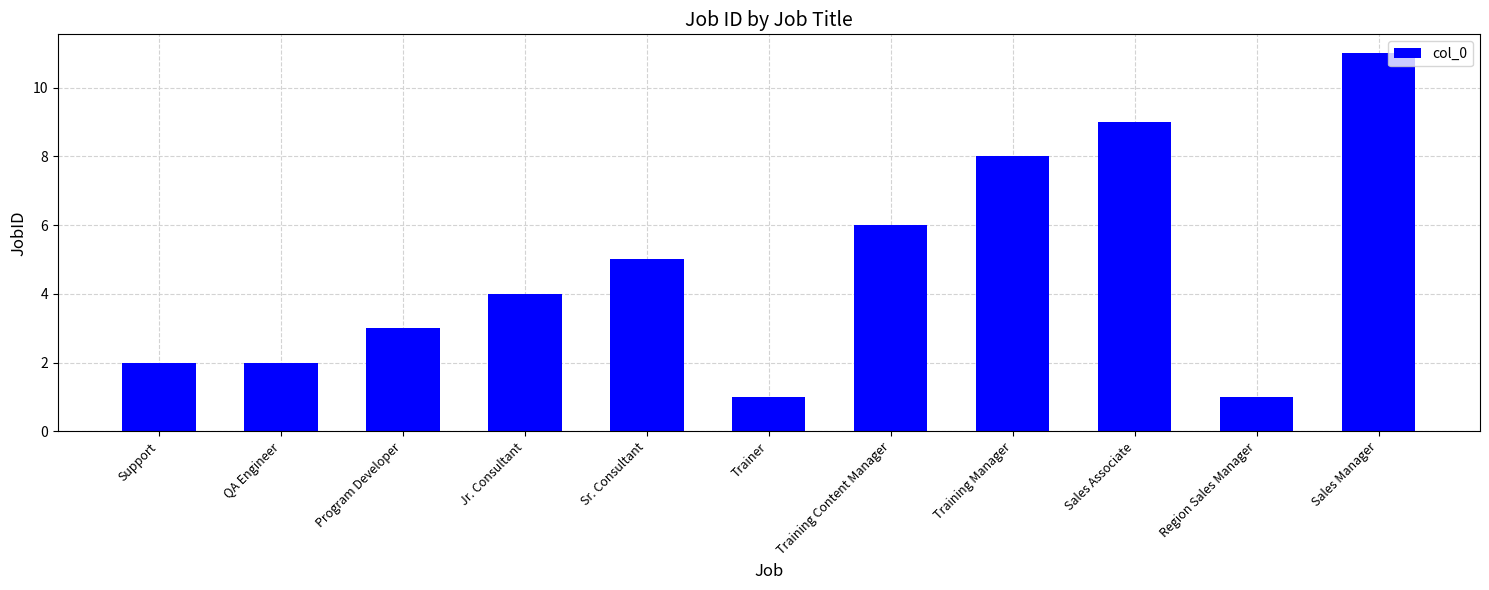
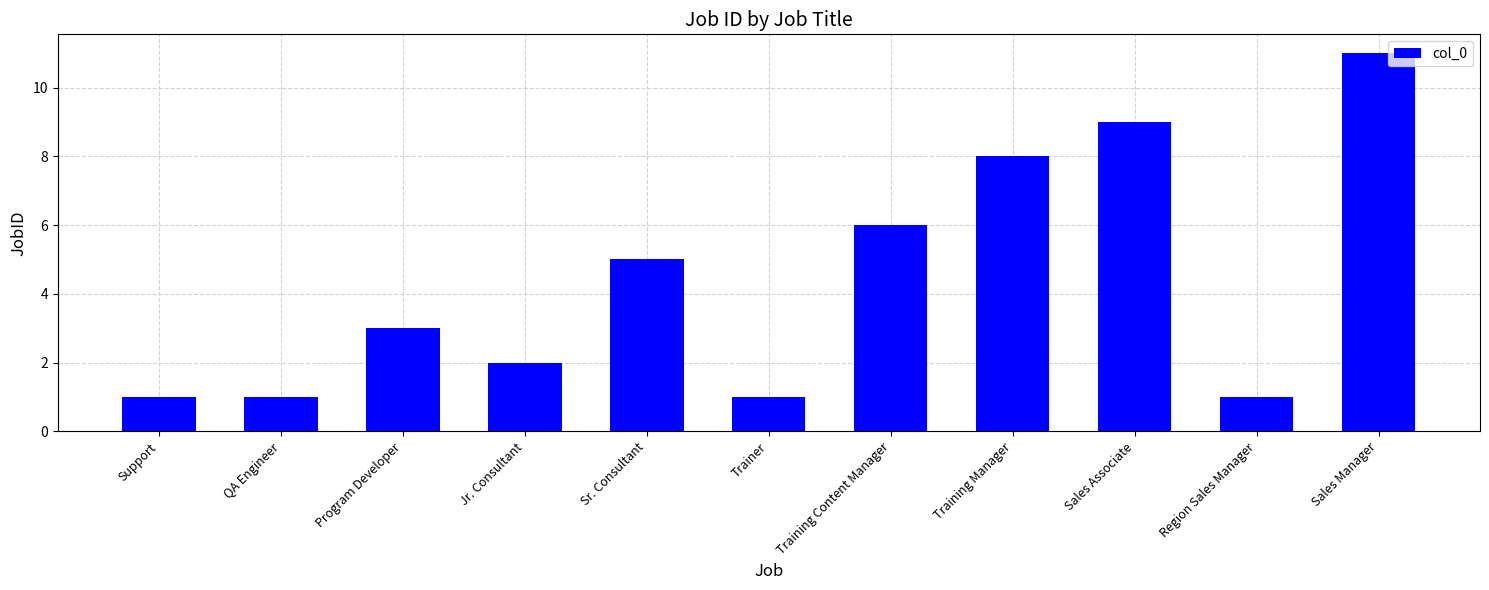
  {
-   "Support": 2,
-   "QA Engineer": 2,
+   "Support": 1,
+   "QA Engineer": 1,
    "Program Developer": 3,
-   "Jr. Consultant": 4,
+   "Jr. Consultant": 2,
    "Sr. Consultant": 5,
    "Trainer": 1,
    "Training Content Manager": 6,
    "Training Manager": 8,
    "Sales Associate": 9,
    "Region Sales Manager": 1,
    "Sales Manager": 11
  }
